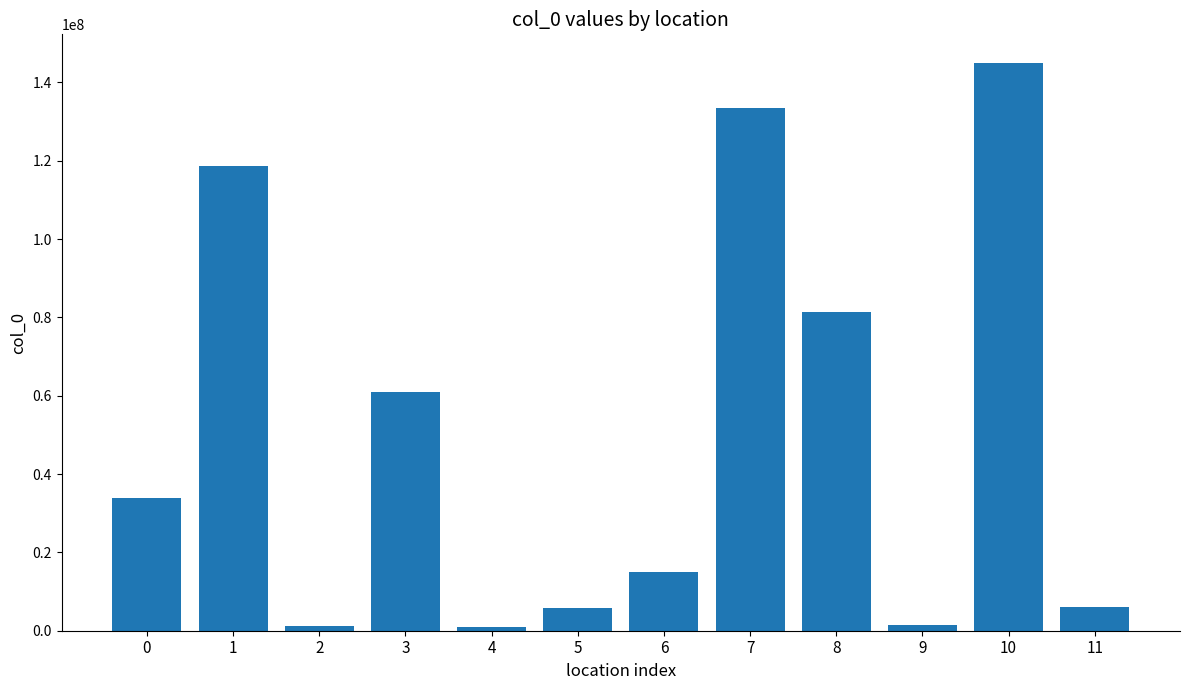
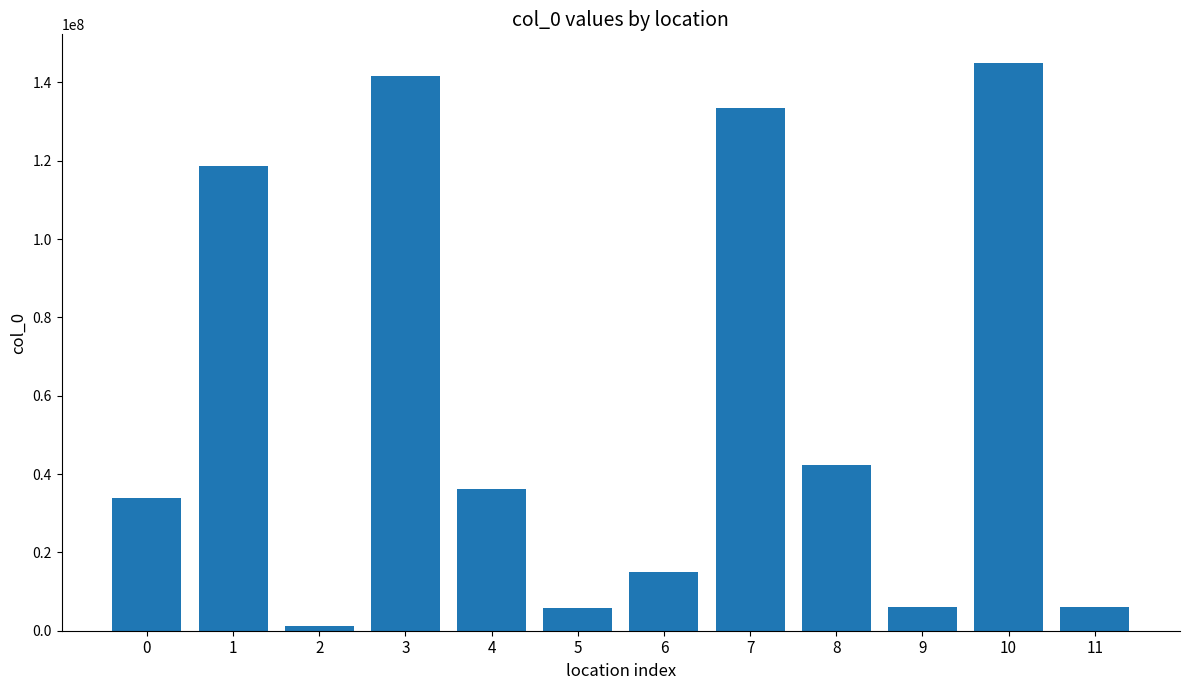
  {
    "0": 34000000,
    "1": 119000000,
    "2": 1000000,
-   "3": 61000000,
-   "4": 1000000,
+   "3": 142000000,
+   "4": 36000000,
    "5": 6000000,
    "6": 15000000,
    "7": 133000000,
-   "8": 81000000,
-   "9": 2000000,
+   "8": 42000000,
+   "9": 6000000,
    "10": 145000000,
    "11": 6000000
  }
